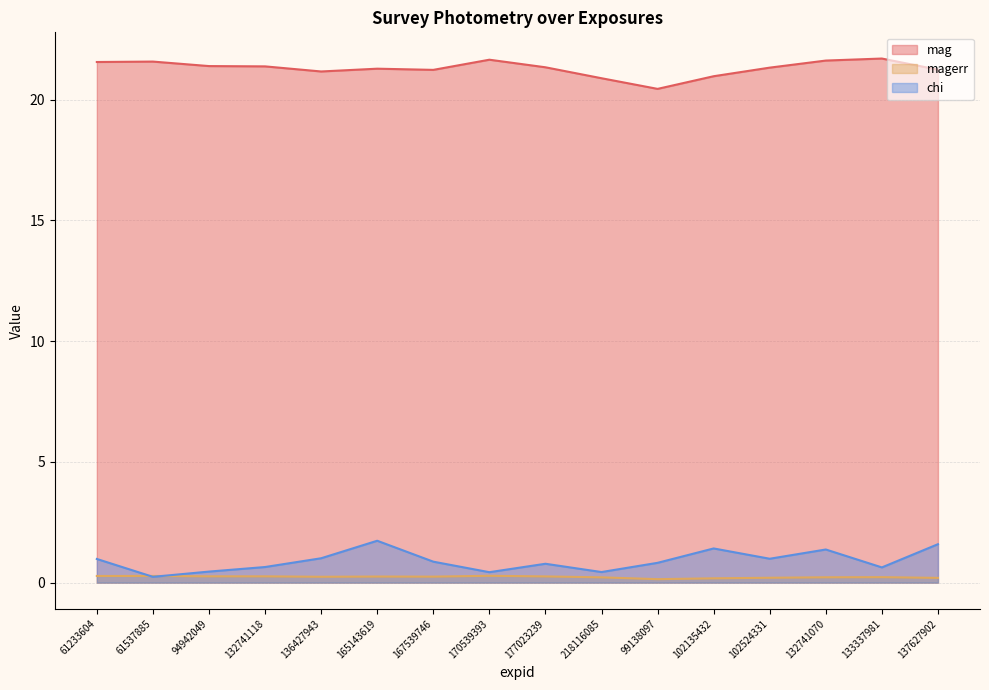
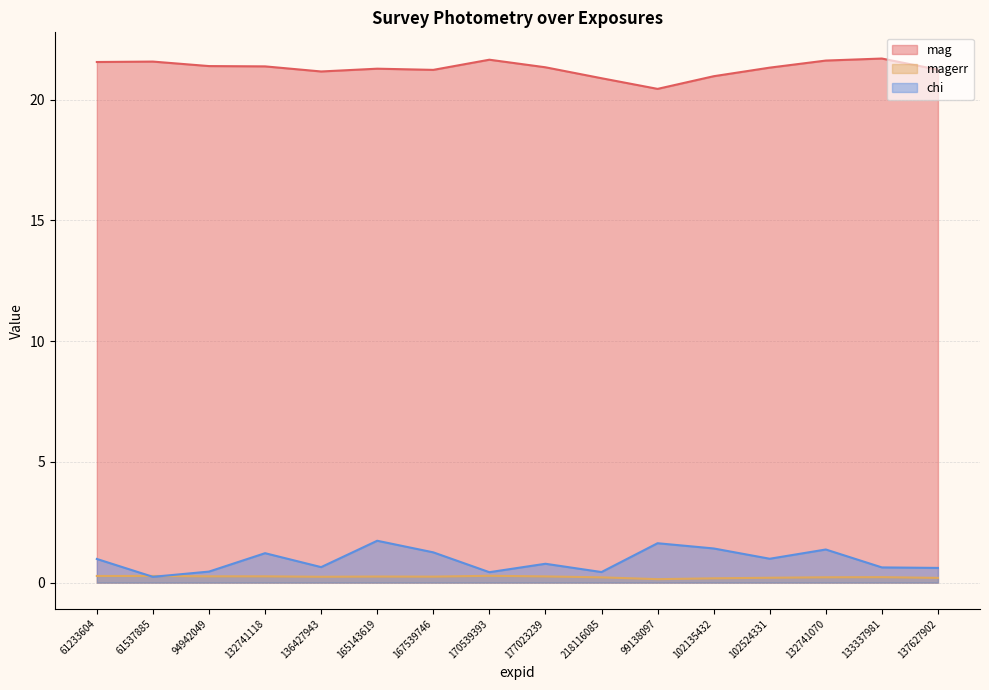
  {
    "chi": {
      "61233604": 1.0,
      "94942049": 0.5,
-     "132741118": 0.6,
-     "136427943": 1.0,
+     "132741118": 1.2,
+     "136427943": 0.6,
      "165143619": 1.7,
-     "167539746": 0.9,
+     "167539746": 1.3,
      "170539393": 0.4,
      "177023239": 0.8,
      "218116085": 0.4,
-     "99138097": 0.8,
+     "99138097": 1.6,
      "102135432": 1.4,
      "102524331": 1.0,
      "132741070": 1.4,
      "133337981": 0.6,
-     "137627902": 1.6
+     "137627902": 0.6
    }
  }
